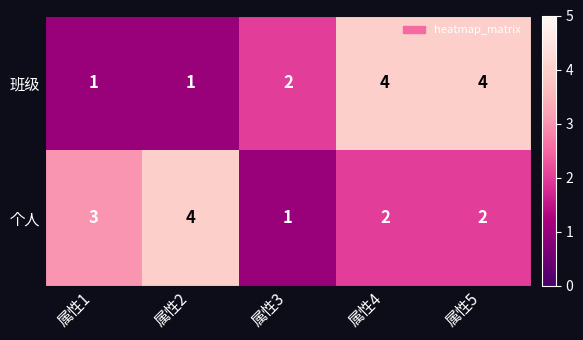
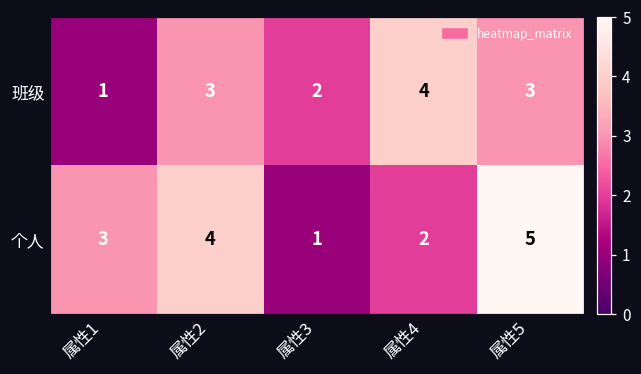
  {
    "班级": {
      "属性1": 1,
-     "属性2": 1,
+     "属性2": 3,
      "属性3": 2,
      "属性4": 4,
-     "属性5": 4
+     "属性5": 3
    },
    "个人": {
      "属性1": 3,
      "属性2": 4,
      "属性3": 1,
      "属性4": 2,
-     "属性5": 2
+     "属性5": 5
    }
  }
